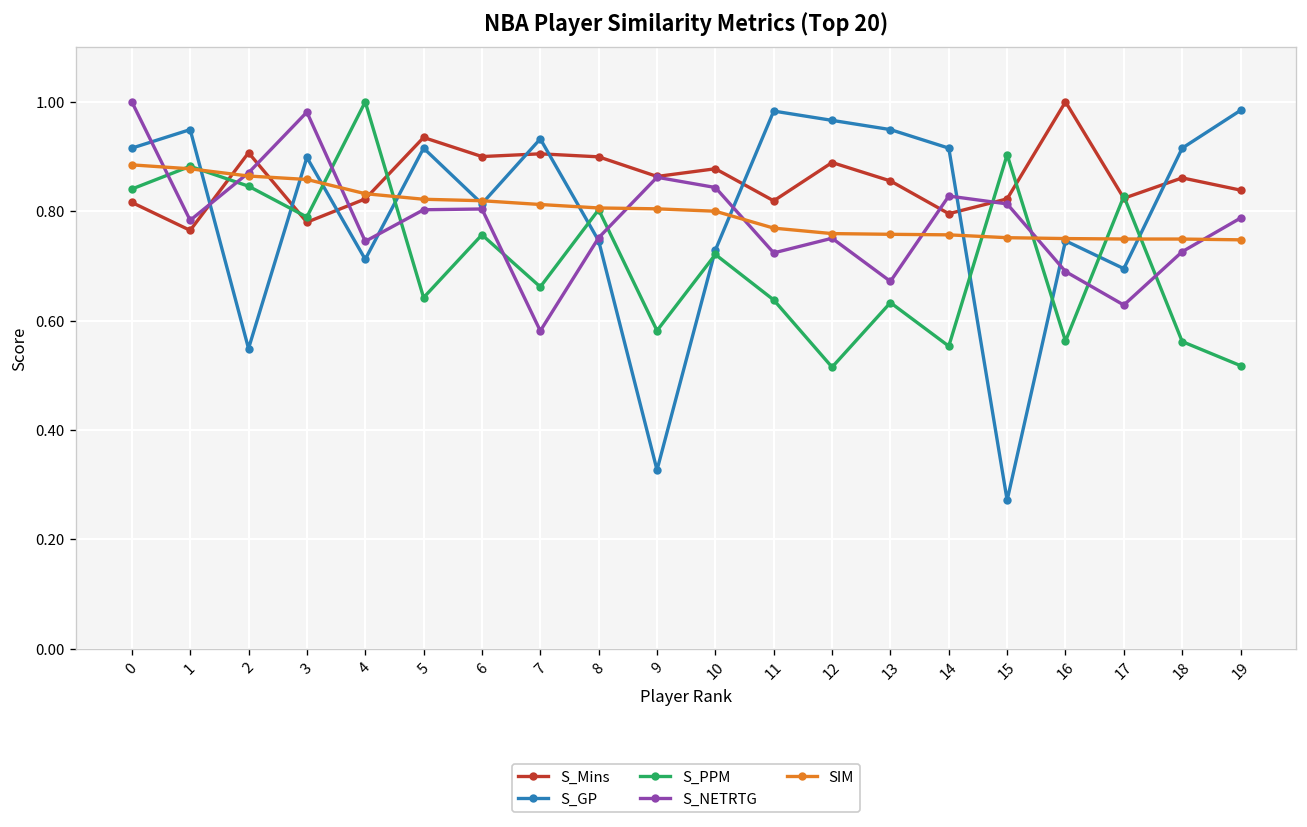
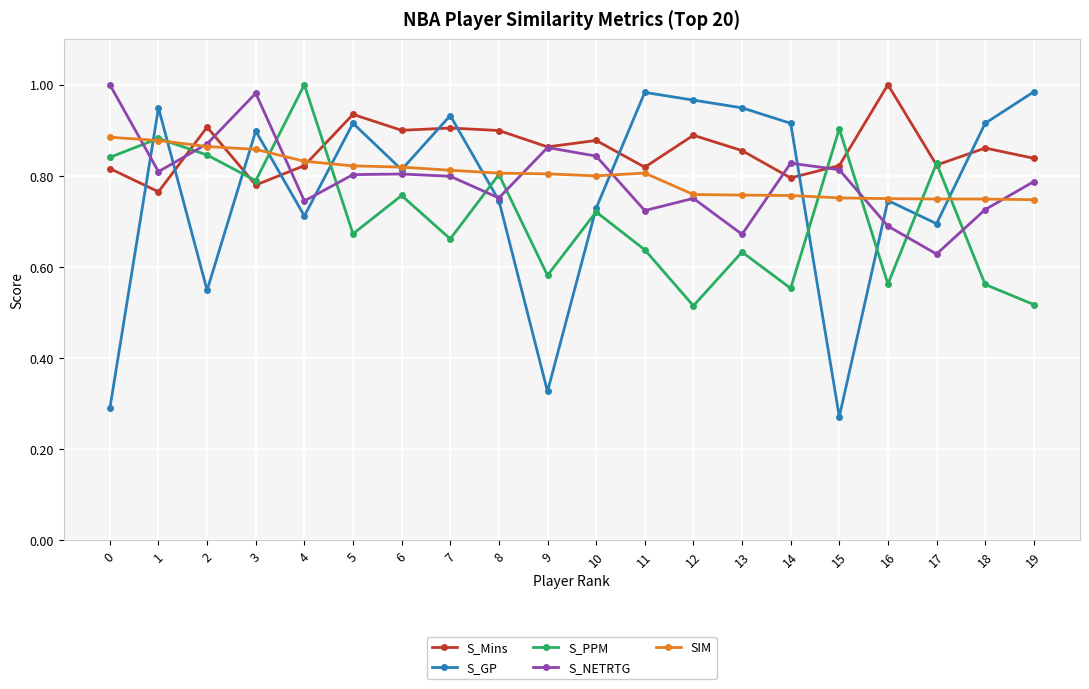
  {
    "S_Mins": {
      "0": 0.82,
      "1": 0.76,
      "2": 0.91,
      "3": 0.78,
      "4": 0.82,
      "5": 0.93,
      "6": 0.90,
      "7": 0.90,
      "8": 0.90,
      "10": 0.88,
      "11": 0.82,
      "12": 0.89,
      "13": 0.86,
      "14": 0.80,
      "15": 0.82,
      "16": 1.00,
      "18": 0.86,
      "19": 0.84
    },
    "S_GP": {
-     "0": 0.92,
+     "0": 0.29,
      "1": 0.95,
      "2": 0.55,
      "3": 0.90,
      "4": 0.71,
      "5": 0.92,
      "7": 0.93,
      "9": 0.33,
      "10": 0.73,
      "11": 0.98,
      "12": 0.97,
      "13": 0.95,
      "14": 0.92,
      "15": 0.27,
      "17": 0.69,
      "18": 0.92,
      "19": 0.98
    },
    "S_PPM": {
      "0": 0.84,
      "2": 0.85,
      "3": 0.79,
      "4": 1.00,
-     "5": 0.64,
+     "5": 0.67,
      "6": 0.76,
      "7": 0.66,
      "9": 0.58,
      "10": 0.72,
      "11": 0.64,
      "12": 0.51,
      "13": 0.63,
      "14": 0.55,
      "15": 0.90,
      "16": 0.56,
      "18": 0.56,
      "19": 0.52
    },
    "S_NETRTG": {
      "0": 1.00,
-     "1": 0.78,
+     "1": 0.81,
      "2": 0.87,
      "3": 0.98,
      "4": 0.74,
      "5": 0.80,
      "6": 0.80,
-     "7": 0.58,
+     "7": 0.80,
      "10": 0.84,
      "11": 0.72,
      "12": 0.75,
      "13": 0.67,
      "14": 0.83,
      "15": 0.81,
      "16": 0.69,
      "17": 0.63,
      "18": 0.73,
      "19": 0.79
    },
    "SIM": {
      "0": 0.88,
      "2": 0.86,
      "3": 0.86,
      "4": 0.83,
      "5": 0.82,
      "7": 0.81,
      "9": 0.80,
      "10": 0.80,
-     "11": 0.77,
+     "11": 0.81,
      "12": 0.76,
      "13": 0.76,
      "14": 0.76,
      "15": 0.75,
      "17": 0.75,
      "18": 0.75,
      "19": 0.75
    }
  }
